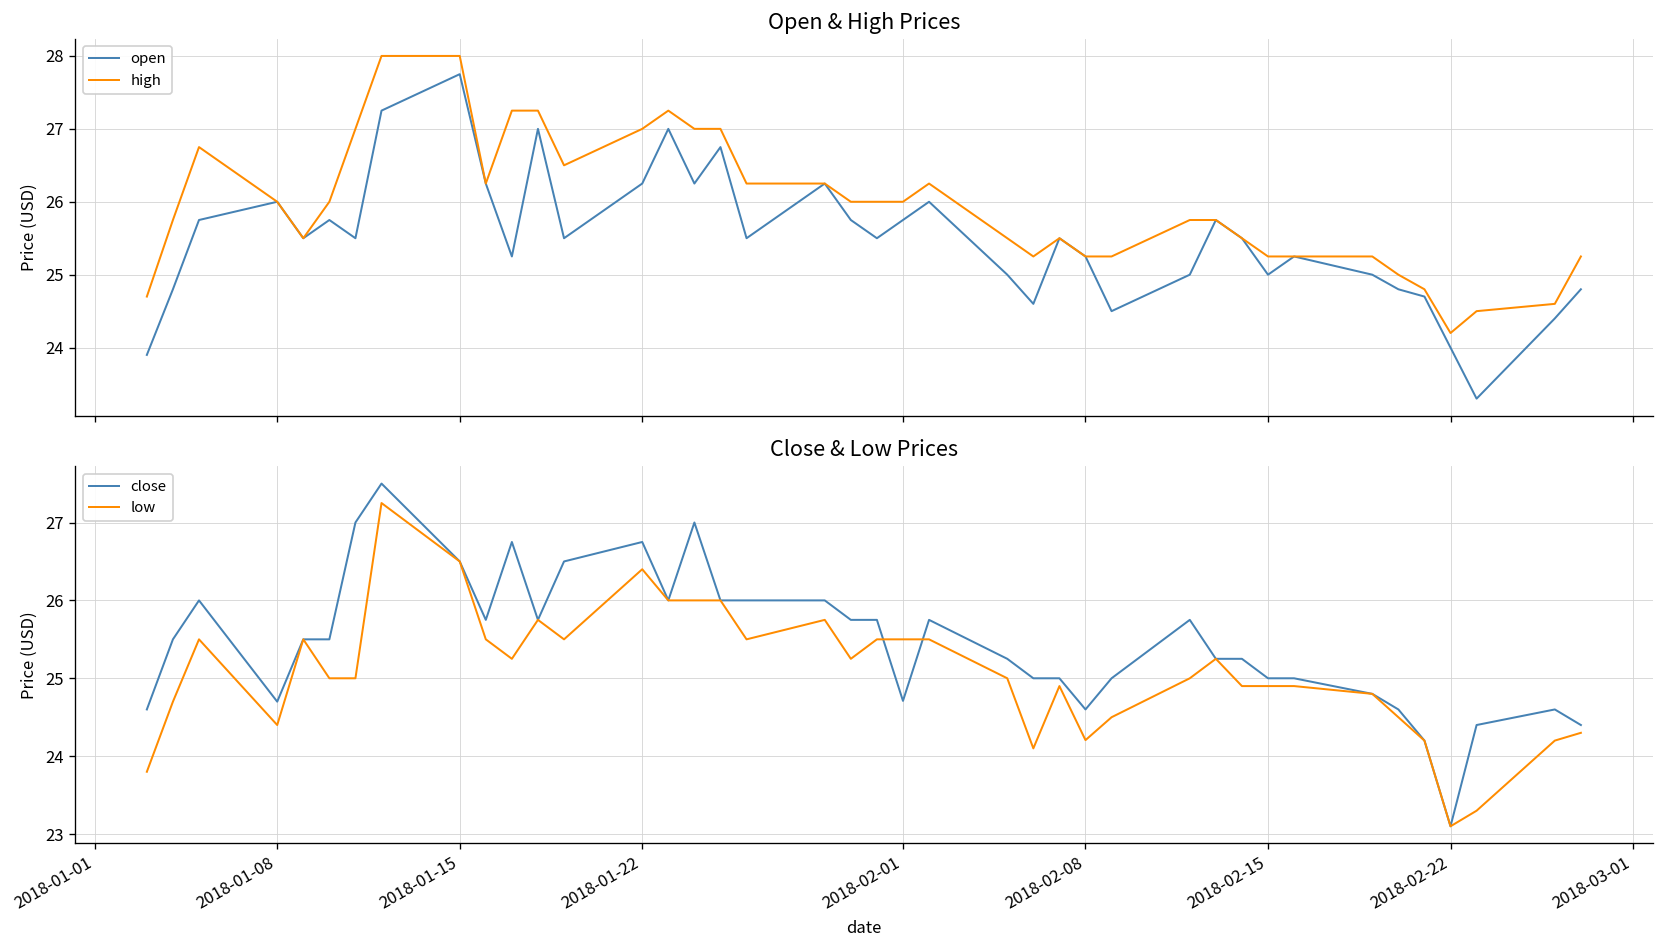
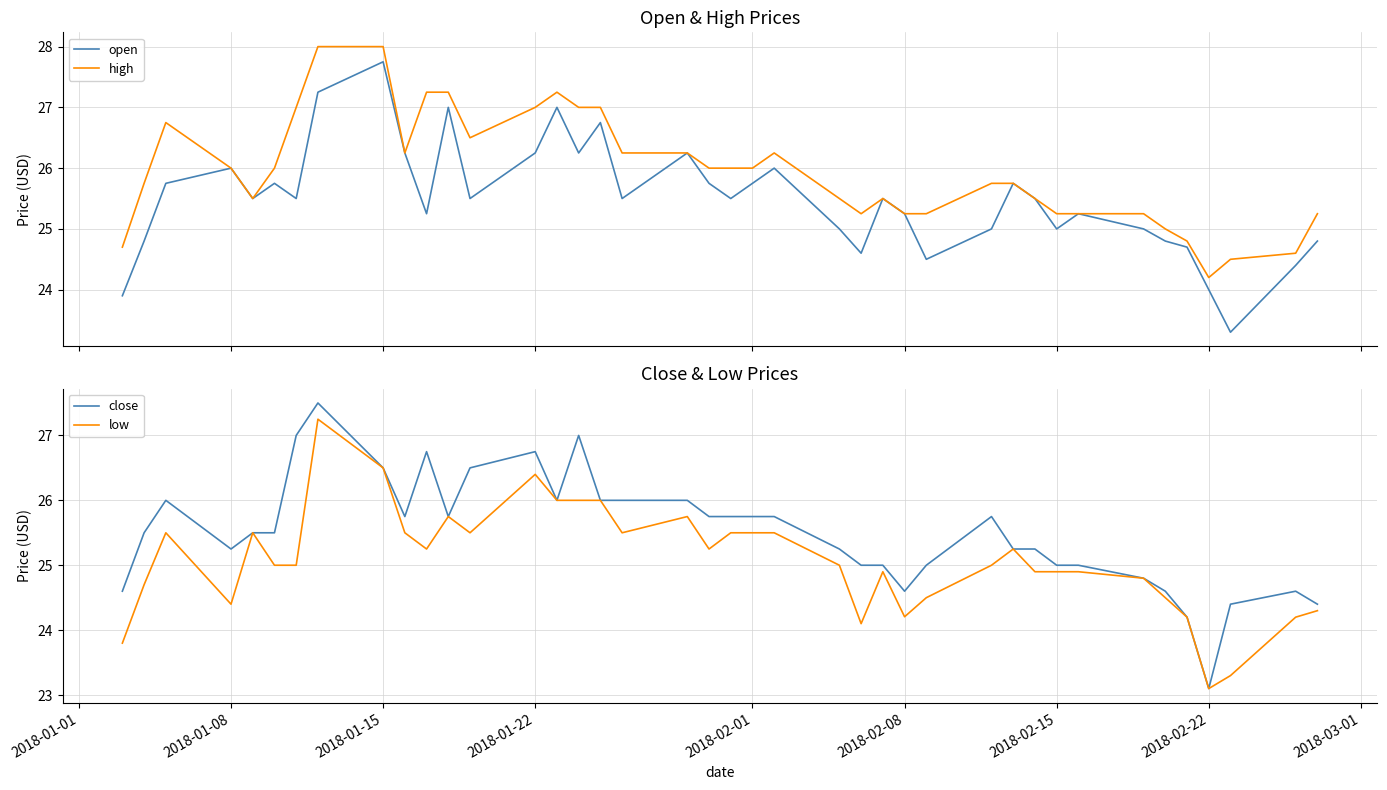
  {
    "Close & Low Prices": {
      "close": {
-       "2018-01-08": 24.7,
+       "2018-01-08": 25.3,
        "2018-01-22": 26.8,
-       "2018-02-01": 24.7,
+       "2018-02-01": 25.8,
        "2018-02-08": 24.6,
        "2018-02-15": 25.0
      },
      "low": {
        "2018-01-08": 24.4,
        "2018-01-22": 26.4,
        "2018-02-01": 25.5,
        "2018-02-08": 24.2,
        "2018-02-15": 24.9
      }
    }
  }
